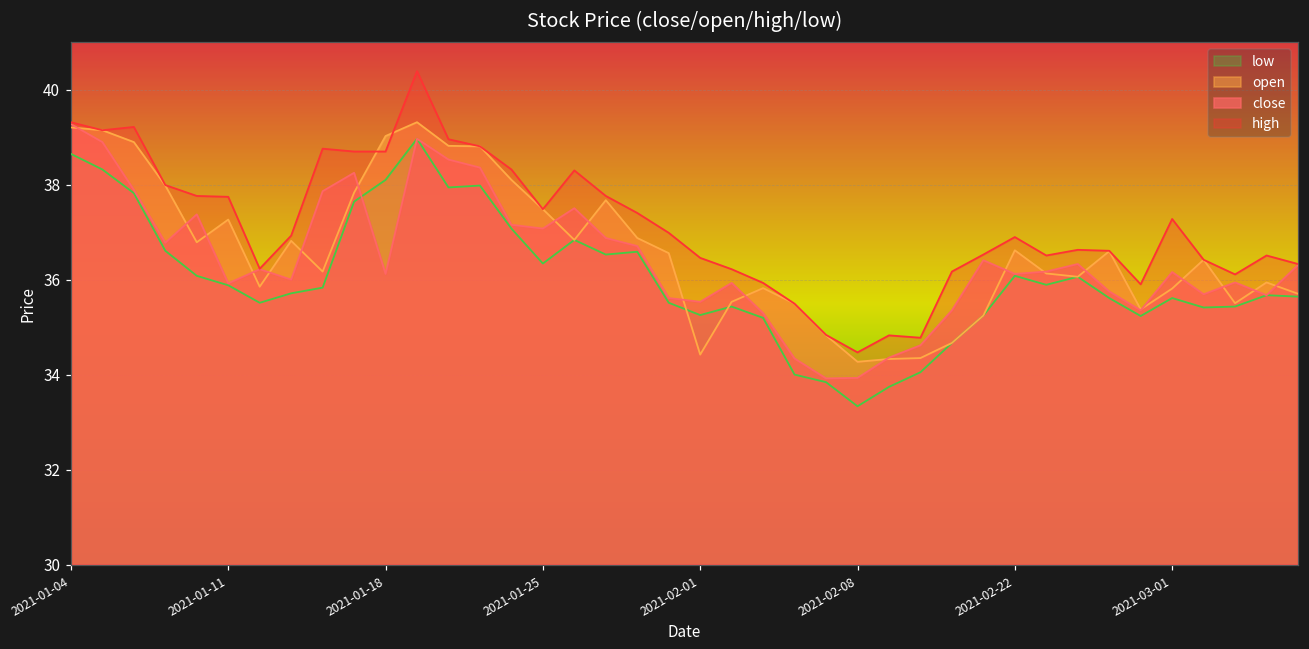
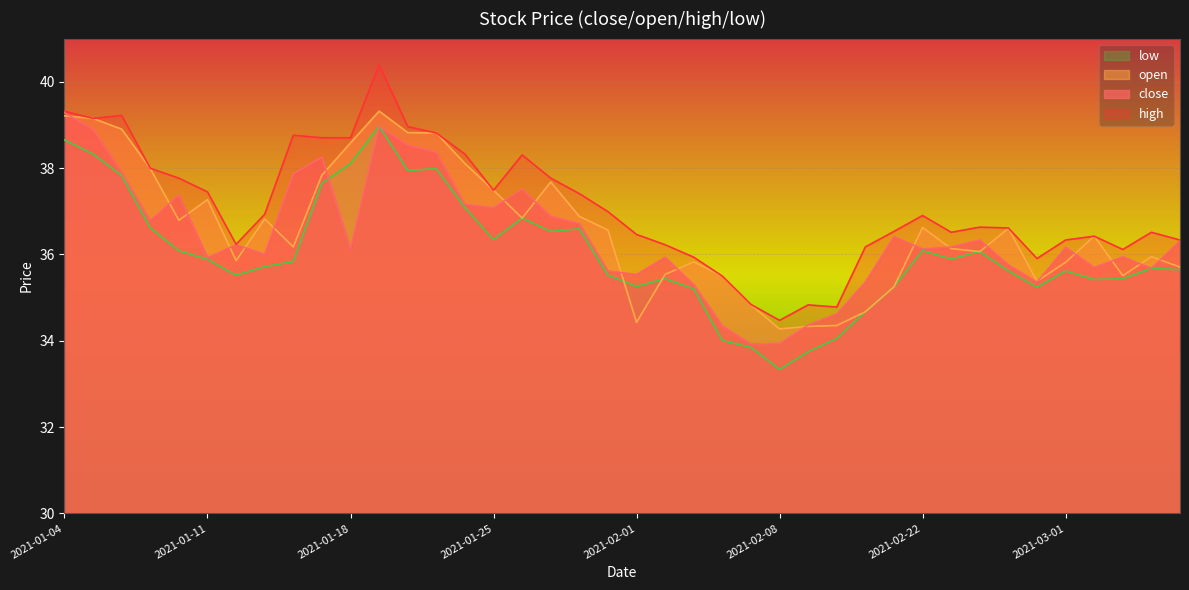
  {
    "low": {
      "2021-01-04": 38.7,
      "2021-01-18": 38.1,
      "2021-01-25": 36.3,
      "2021-02-01": 35.3,
      "2021-02-08": 33.3,
      "2021-03-01": 35.6
    },
    "open": {
      "2021-01-04": 39.2,
      "2021-01-11": 37.3,
-     "2021-01-18": 39.0,
+     "2021-01-18": 38.6,
      "2021-02-01": 34.4,
      "2021-02-08": 34.3,
      "2021-02-22": 36.6,
      "2021-03-01": 35.8
    },
    "close": {
      "2021-01-18": 36.1,
      "2021-01-25": 37.1,
      "2021-02-01": 35.5,
      "2021-02-08": 33.9,
      "2021-03-01": 36.2
    },
    "high": {
-     "2021-01-11": 37.7,
+     "2021-01-11": 37.4,
      "2021-01-18": 38.7,
      "2021-02-01": 36.5,
      "2021-02-08": 34.5,
      "2021-02-22": 36.9,
-     "2021-03-01": 37.3
+     "2021-03-01": 36.3
    }
  }
